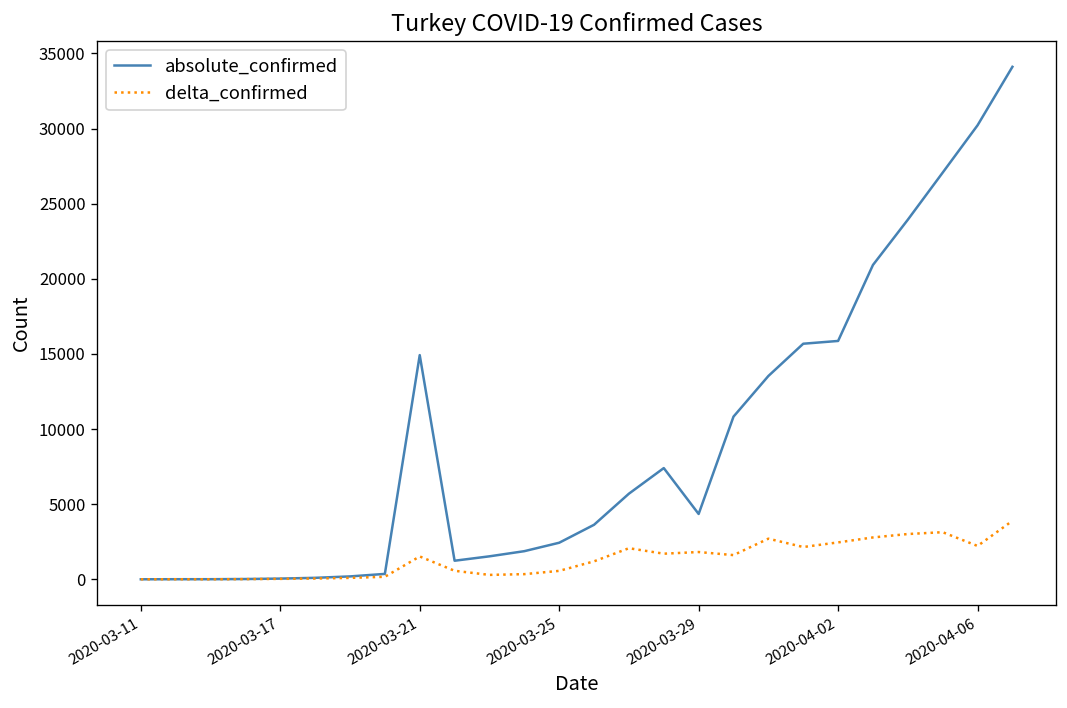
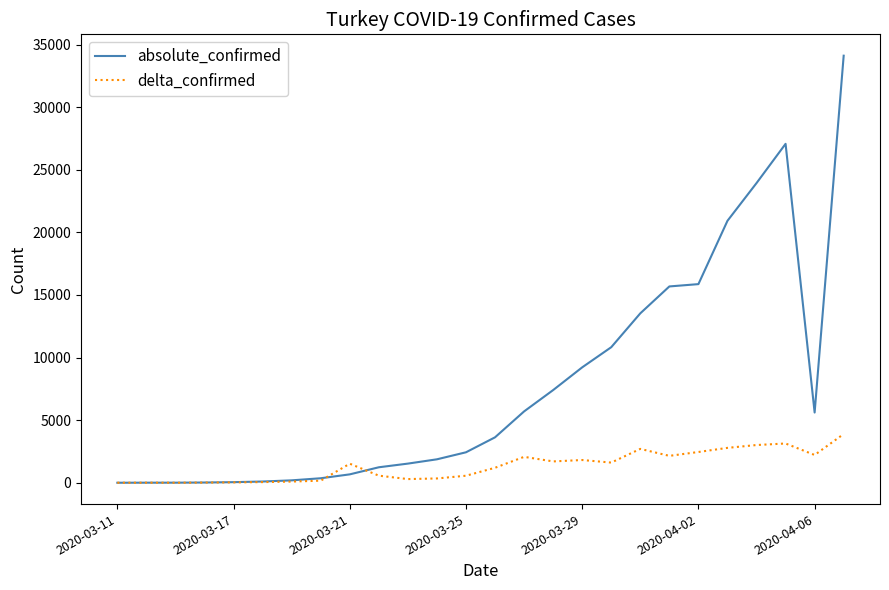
  {
    "absolute_confirmed": {
-     "2020-03-21": 14900,
+     "2020-03-21": 700,
      "2020-03-25": 2400,
-     "2020-03-29": 4300,
+     "2020-03-29": 9200,
      "2020-04-02": 15900,
-     "2020-04-06": 30200
+     "2020-04-06": 5600
    },
    "delta_confirmed": {
      "2020-03-21": 1500,
      "2020-03-25": 600,
      "2020-03-29": 1800,
      "2020-04-02": 2500,
      "2020-04-06": 2200
    }
  }
